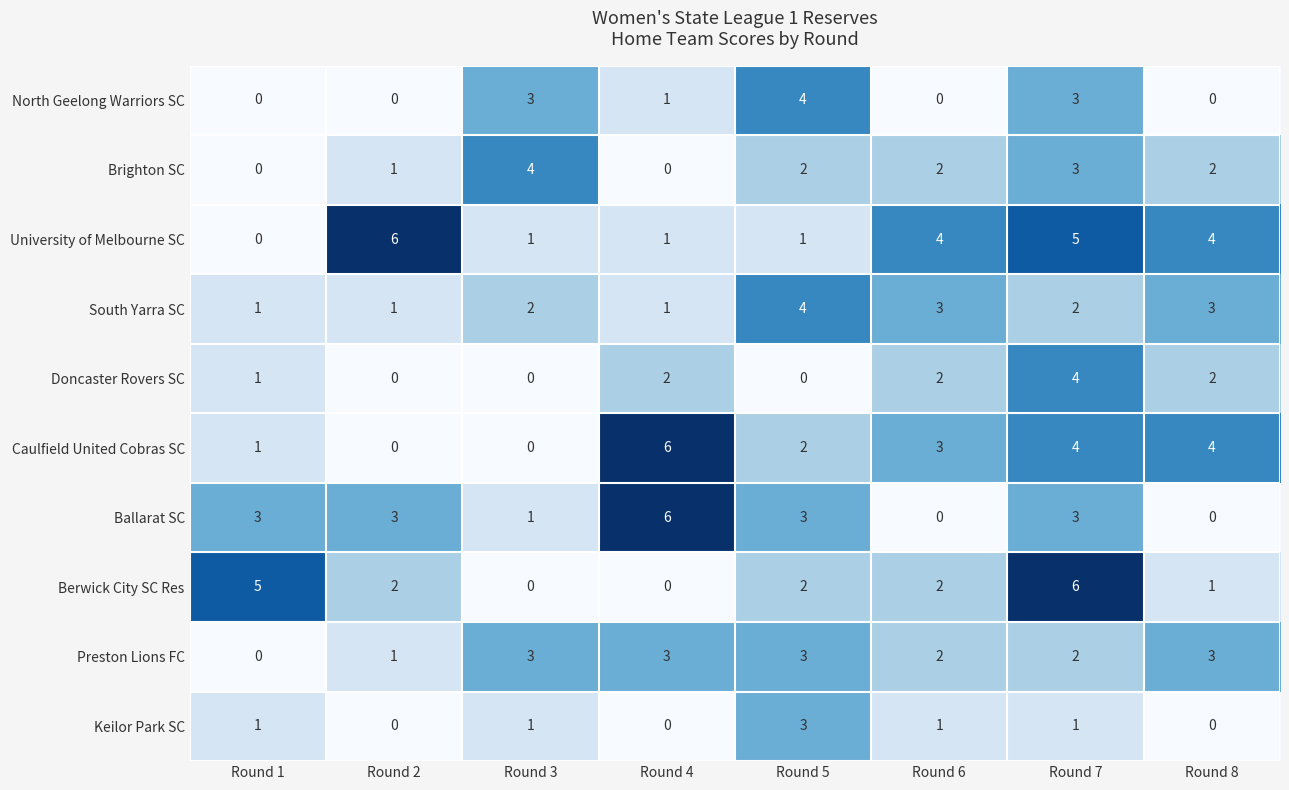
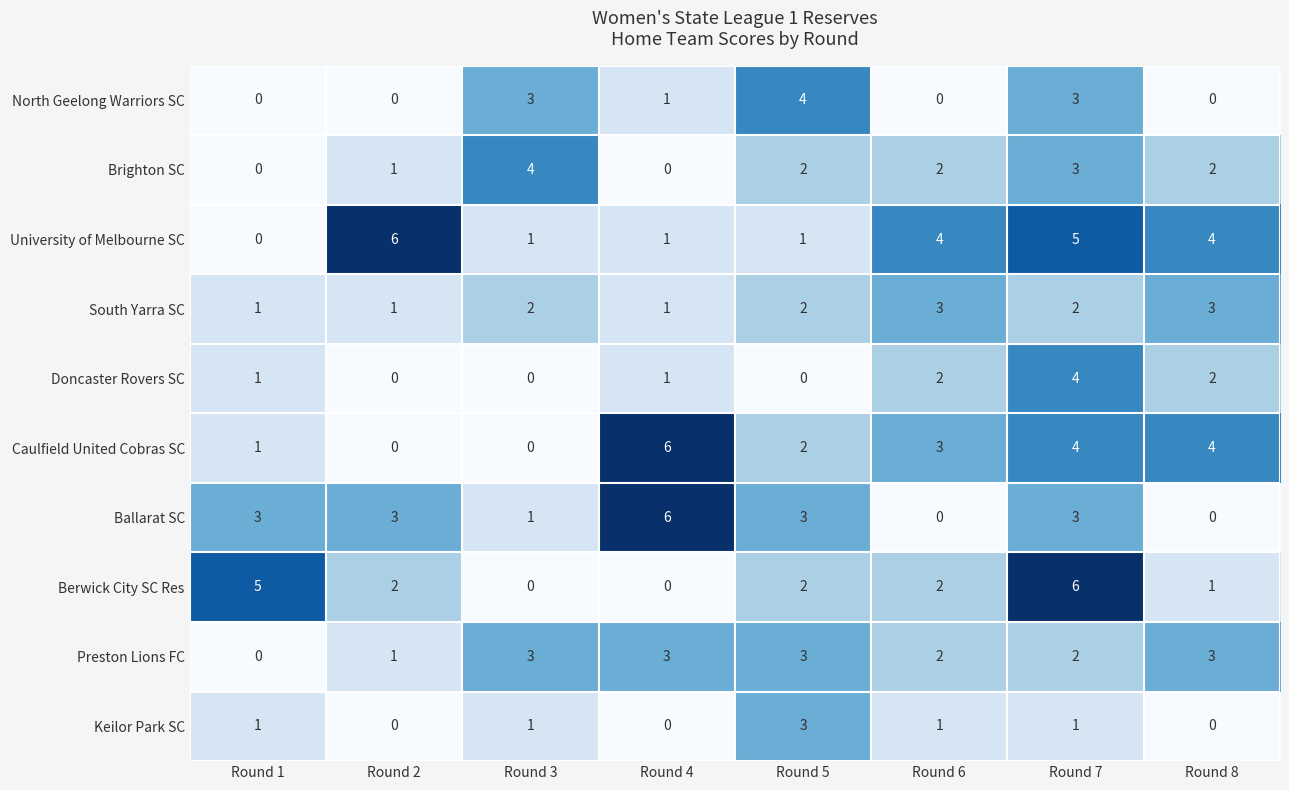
  {
    "North Geelong Warriors SC": {
      "Round 1": 0,
      "Round 2": 0,
      "Round 3": 3,
      "Round 4": 1,
      "Round 5": 4,
      "Round 6": 0,
      "Round 7": 3,
      "Round 8": 0
    },
    "Brighton SC": {
      "Round 1": 0,
      "Round 2": 1,
      "Round 3": 4,
      "Round 4": 0,
      "Round 5": 2,
      "Round 6": 2,
      "Round 7": 3,
      "Round 8": 2
    },
    "University of Melbourne SC": {
      "Round 1": 0,
      "Round 2": 6,
      "Round 3": 1,
      "Round 4": 1,
      "Round 5": 1,
      "Round 6": 4,
      "Round 7": 5,
      "Round 8": 4
    },
    "South Yarra SC": {
      "Round 1": 1,
      "Round 2": 1,
      "Round 3": 2,
      "Round 4": 1,
-     "Round 5": 4,
+     "Round 5": 2,
      "Round 6": 3,
      "Round 7": 2,
      "Round 8": 3
    },
    "Doncaster Rovers SC": {
      "Round 1": 1,
      "Round 2": 0,
      "Round 3": 0,
-     "Round 4": 2,
+     "Round 4": 1,
      "Round 5": 0,
      "Round 6": 2,
      "Round 7": 4,
      "Round 8": 2
    },
    "Caulfield United Cobras SC": {
      "Round 1": 1,
      "Round 2": 0,
      "Round 3": 0,
      "Round 4": 6,
      "Round 5": 2,
      "Round 6": 3,
      "Round 7": 4,
      "Round 8": 4
    },
    "Ballarat SC": {
      "Round 1": 3,
      "Round 2": 3,
      "Round 3": 1,
      "Round 4": 6,
      "Round 5": 3,
      "Round 6": 0,
      "Round 7": 3,
      "Round 8": 0
    },
    "Berwick City SC Res": {
      "Round 1": 5,
      "Round 2": 2,
      "Round 3": 0,
      "Round 4": 0,
      "Round 5": 2,
      "Round 6": 2,
      "Round 7": 6,
      "Round 8": 1
    },
    "Preston Lions FC": {
      "Round 1": 0,
      "Round 2": 1,
      "Round 3": 3,
      "Round 4": 3,
      "Round 5": 3,
      "Round 6": 2,
      "Round 7": 2,
      "Round 8": 3
    },
    "Keilor Park SC": {
      "Round 1": 1,
      "Round 2": 0,
      "Round 3": 1,
      "Round 4": 0,
      "Round 5": 3,
      "Round 6": 1,
      "Round 7": 1,
      "Round 8": 0
    }
  }
